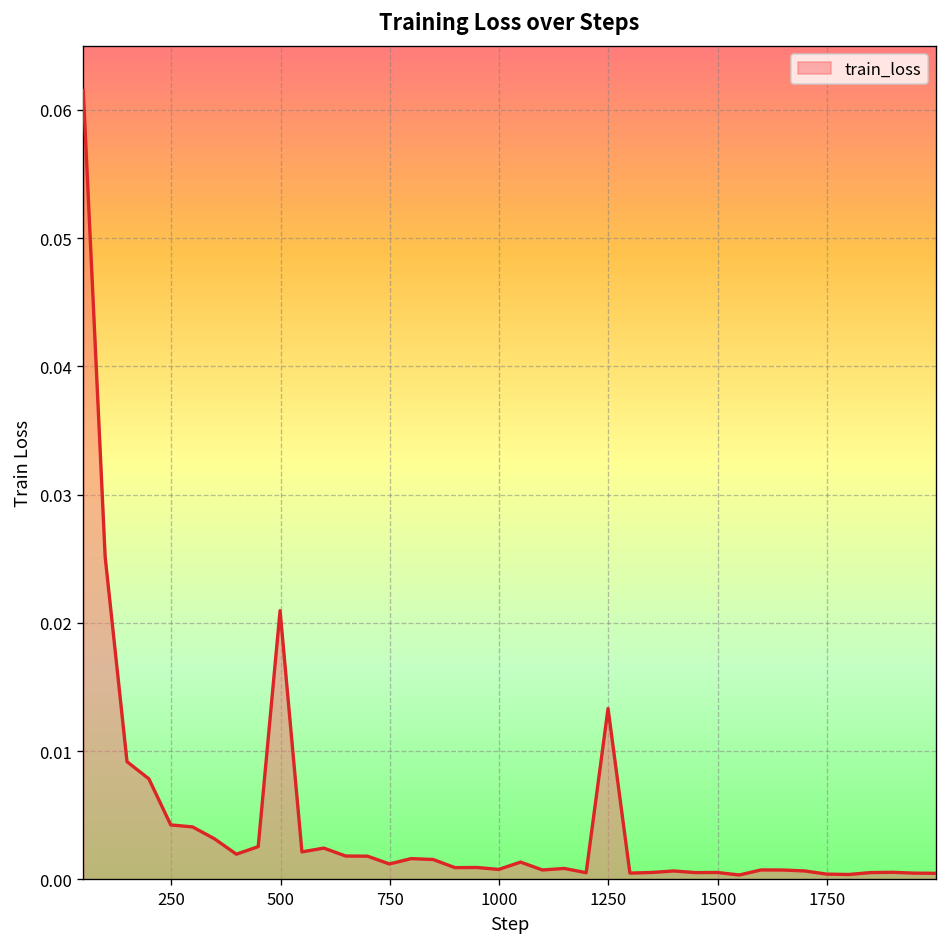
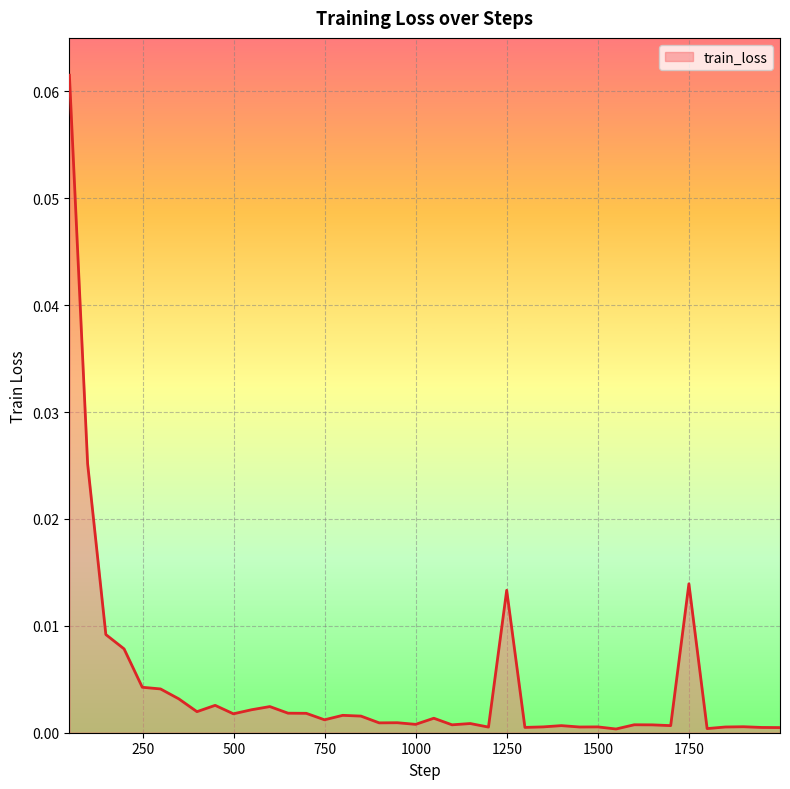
  {
    "250": 0.0043,
-   "500": 0.0210,
+   "500": 0.0018,
    "750": 0.0012,
    "1000": 0.0008,
    "1250": 0.0133,
    "1500": 0.0005,
-   "1750": 0.0004
+   "1750": 0.0139
  }
